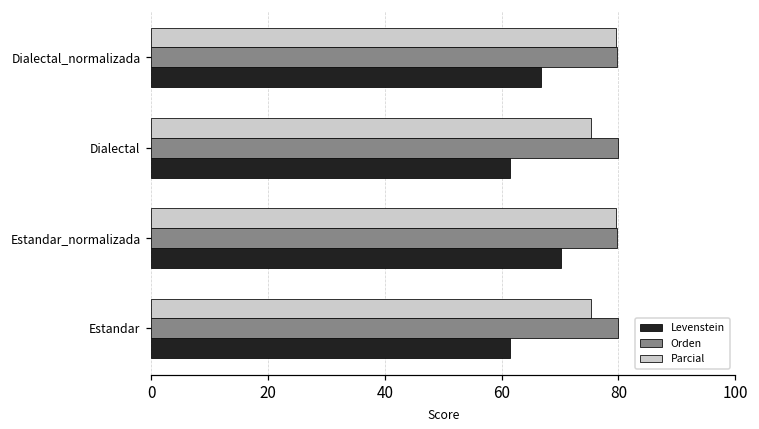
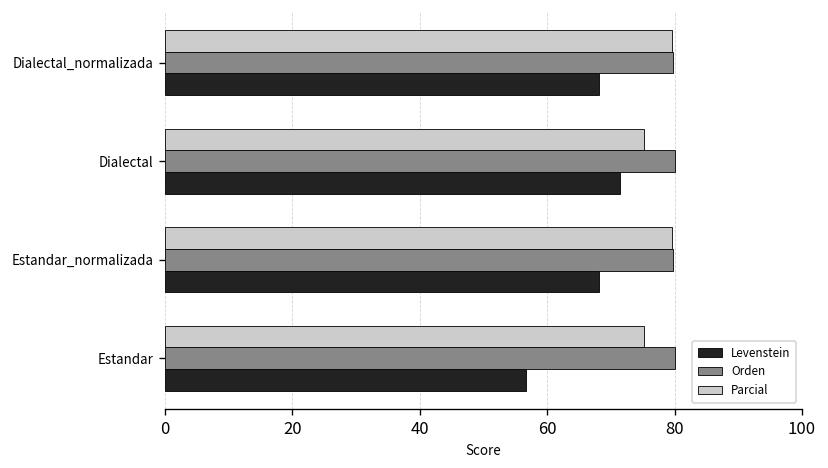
  {
    "Levenstein": {
-     "Dialectal_normalizada": 67,
-     "Dialectal": 61,
-     "Estandar_normalizada": 70,
-     "Estandar": 61
+     "Dialectal_normalizada": 68,
+     "Dialectal": 71,
+     "Estandar_normalizada": 68,
+     "Estandar": 57
    },
    "Orden": {
      "Dialectal_normalizada": 80,
      "Dialectal": 80,
      "Estandar_normalizada": 80,
      "Estandar": 80
    },
    "Parcial": {
      "Dialectal_normalizada": 80,
      "Dialectal": 75,
      "Estandar_normalizada": 80,
      "Estandar": 75
    }
  }
